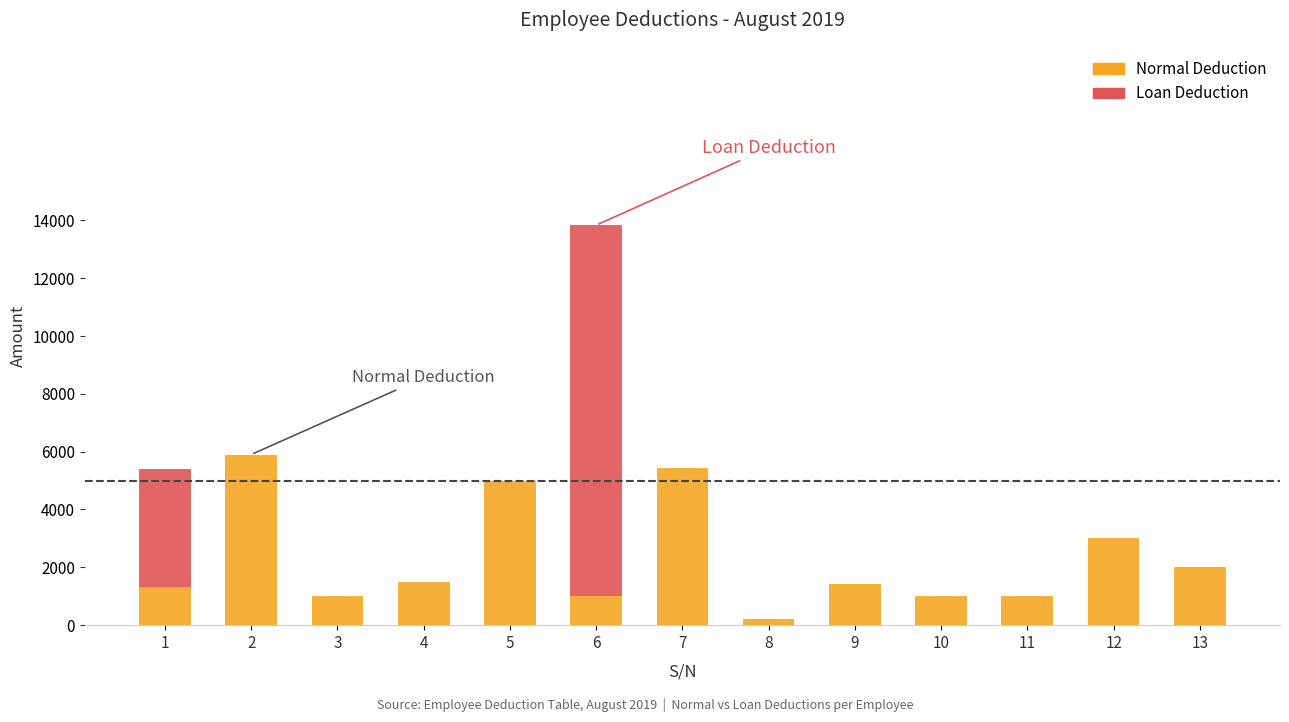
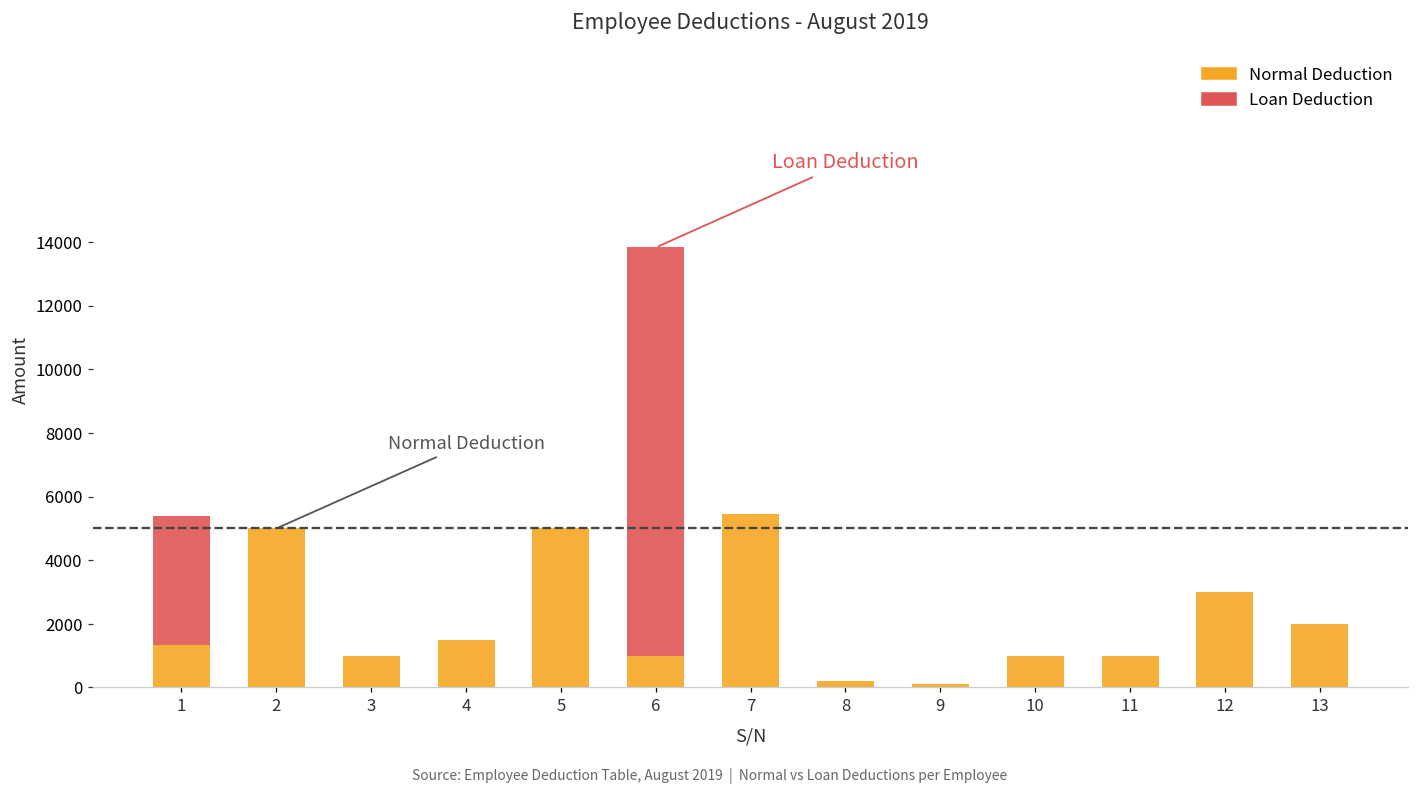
  {
    "Normal Deduction": {
      "1": 1300,
-     "2": 5900,
+     "2": 5000,
      "3": 1000,
      "4": 1500,
      "5": 5000,
      "6": 1000,
      "7": 5400,
      "8": 200,
-     "9": 1400,
+     "9": 100,
      "10": 1000,
      "11": 1000,
      "12": 3000,
      "13": 2000
    }
  }
